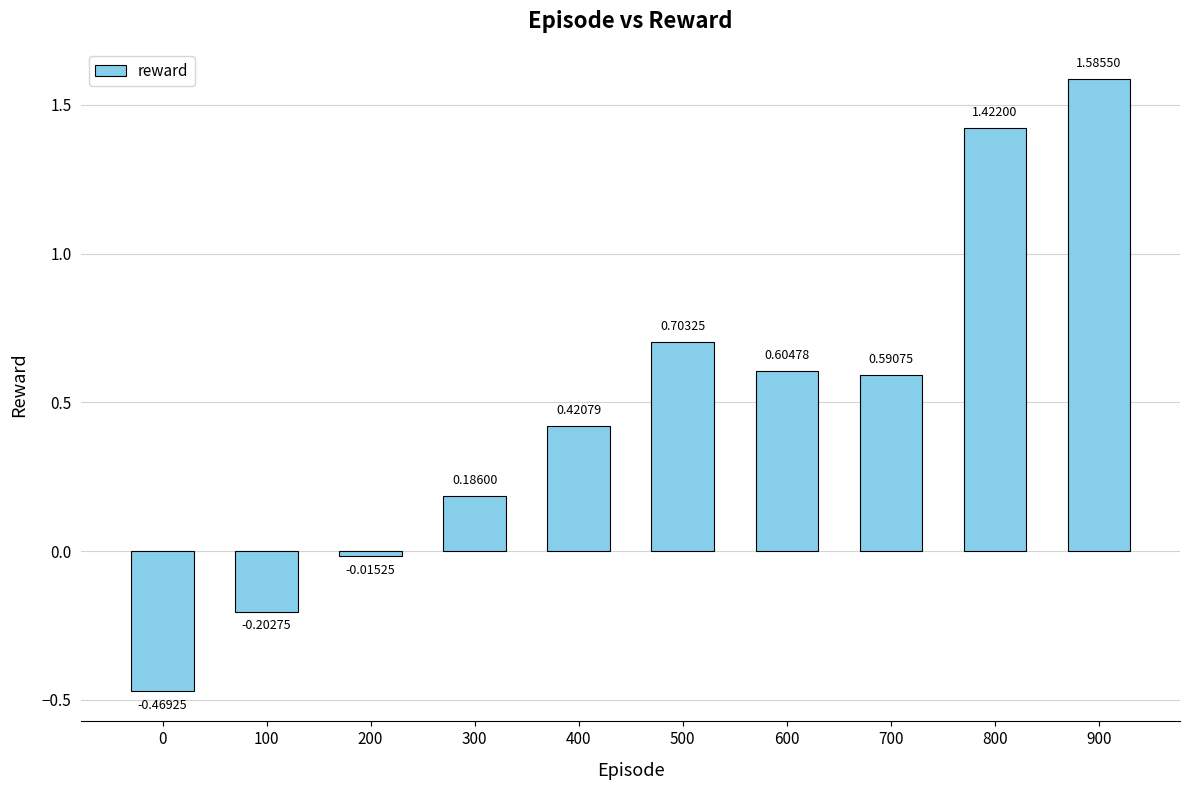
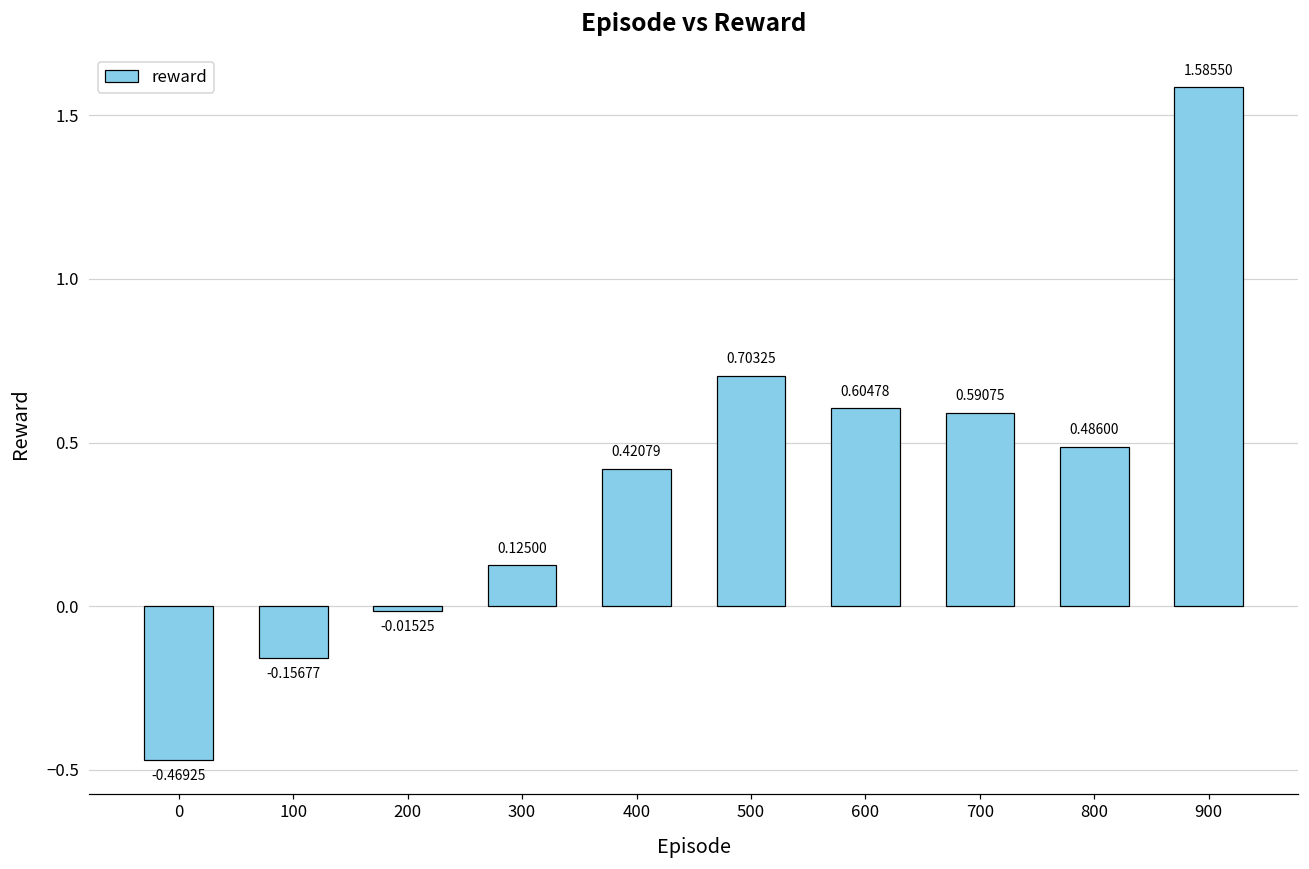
  {
    "0": -0.46925,
-   "100": -0.20275,
+   "100": -0.15677,
    "200": -0.01525,
-   "300": 0.18600,
+   "300": 0.12500,
    "400": 0.42079,
    "500": 0.70325,
    "600": 0.60478,
    "700": 0.59075,
-   "800": 1.42200,
+   "800": 0.48600,
    "900": 1.58550
  }
